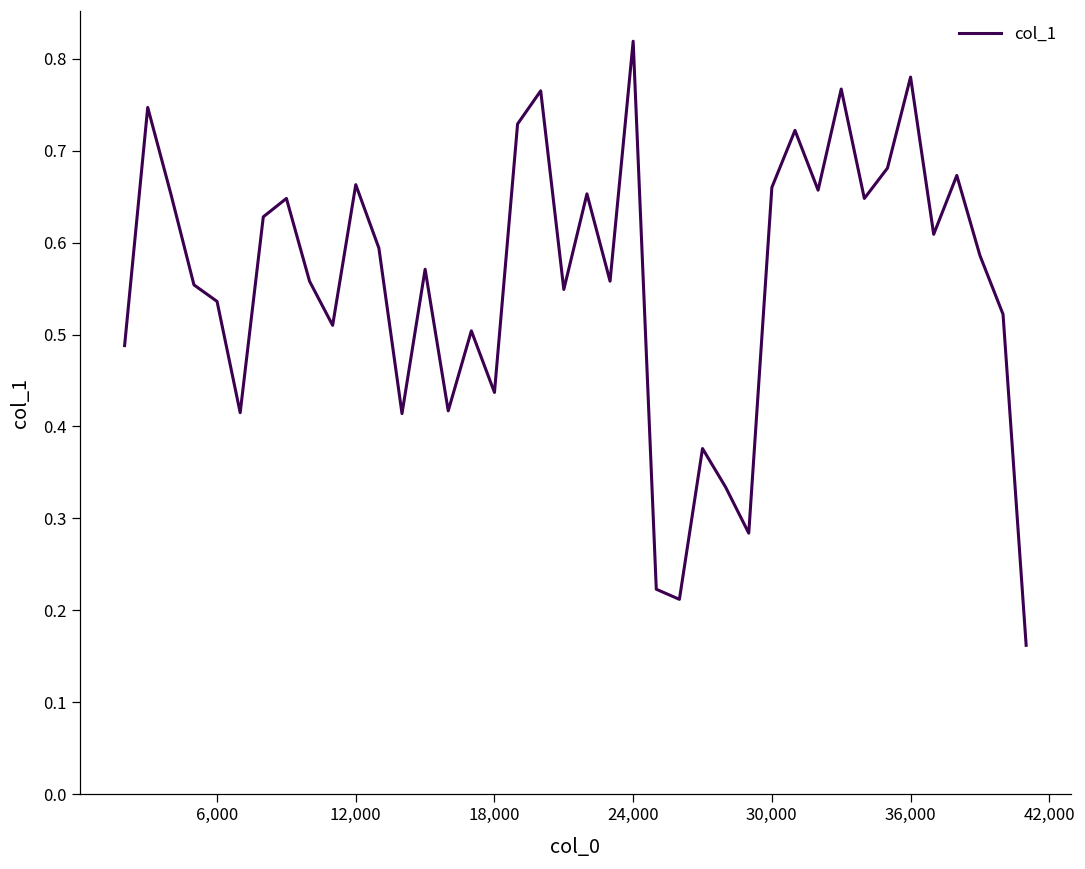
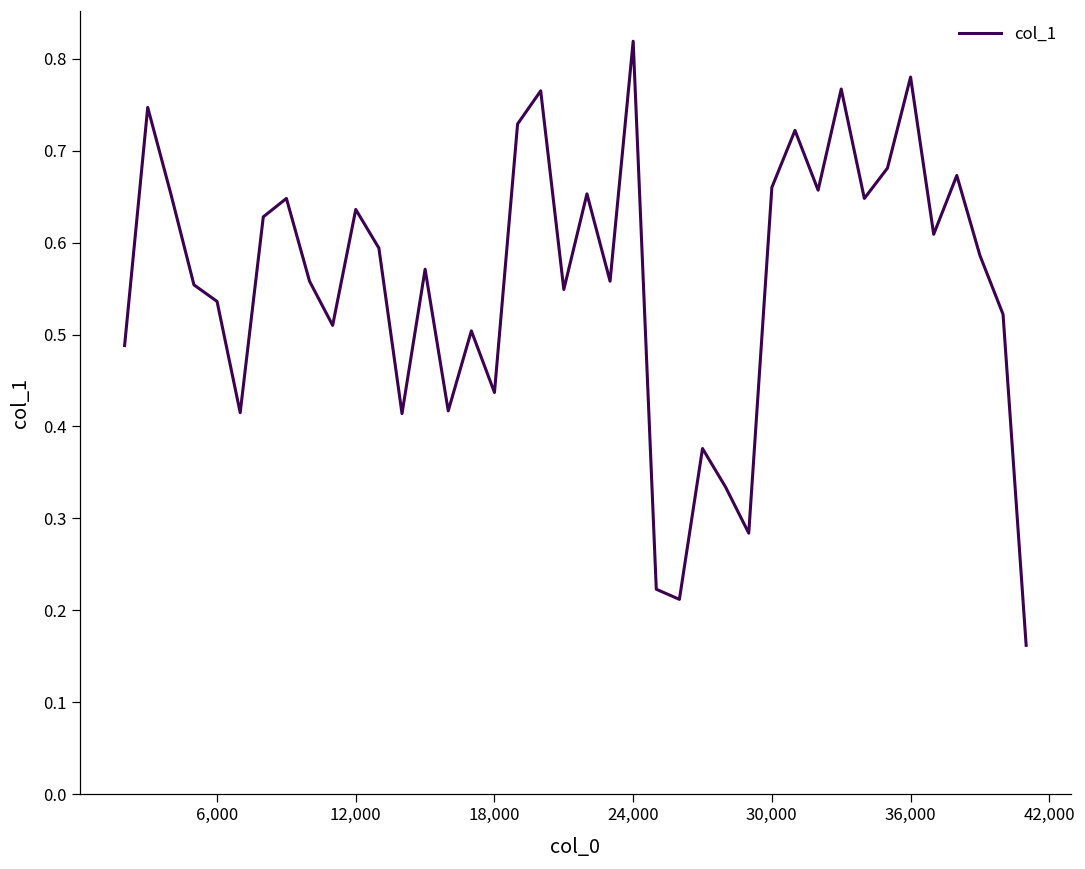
  {
    "6,000": 0.54,
-   "12,000": 0.66,
+   "12,000": 0.64,
    "18,000": 0.44,
    "24,000": 0.82,
    "30,000": 0.66,
    "36,000": 0.78
  }
